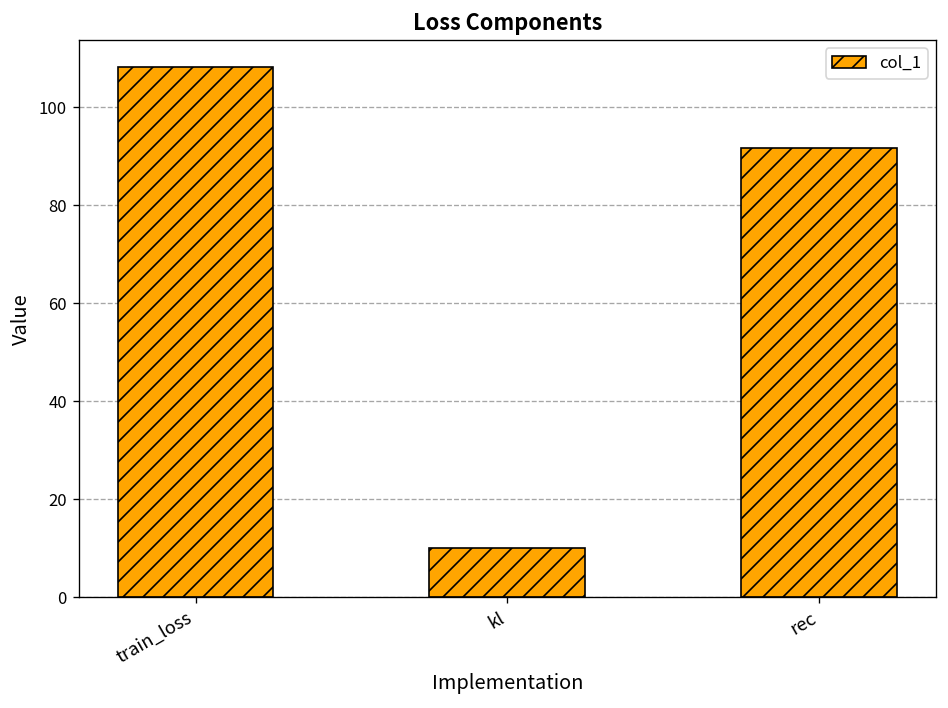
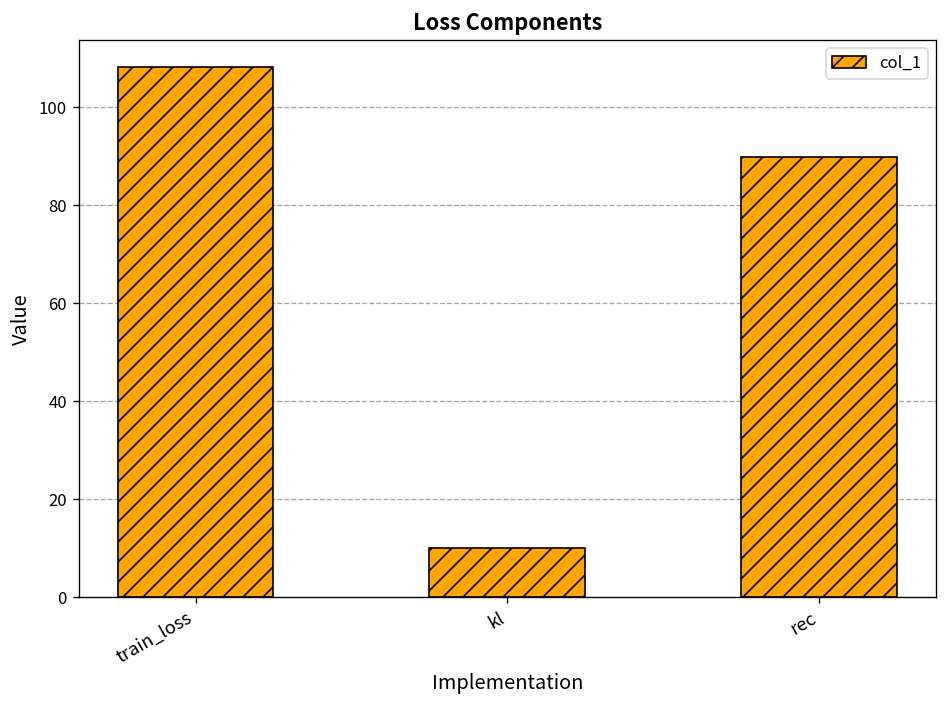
  {
    "train_loss": 108,
    "kl": 10,
-   "rec": 92
+   "rec": 90
  }
